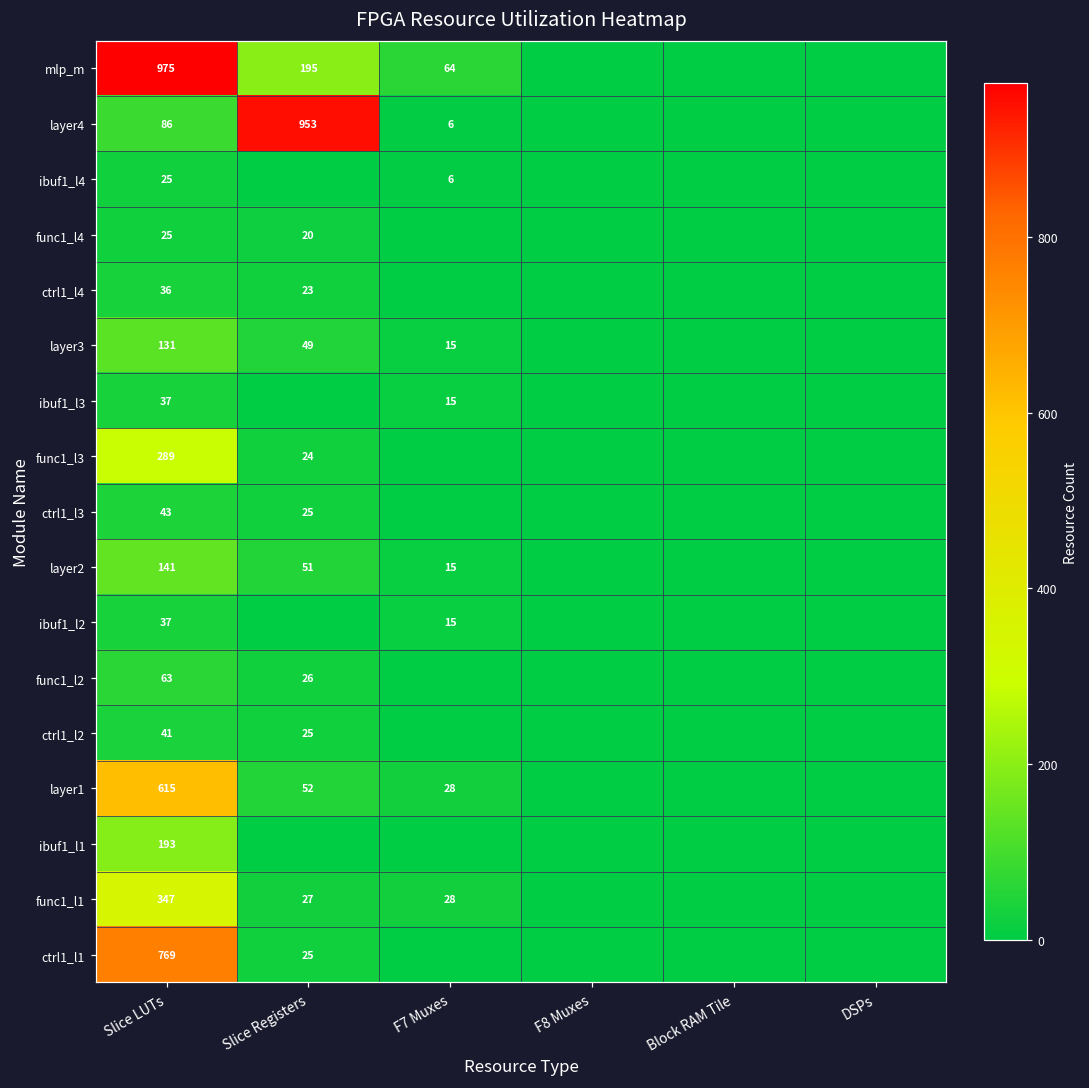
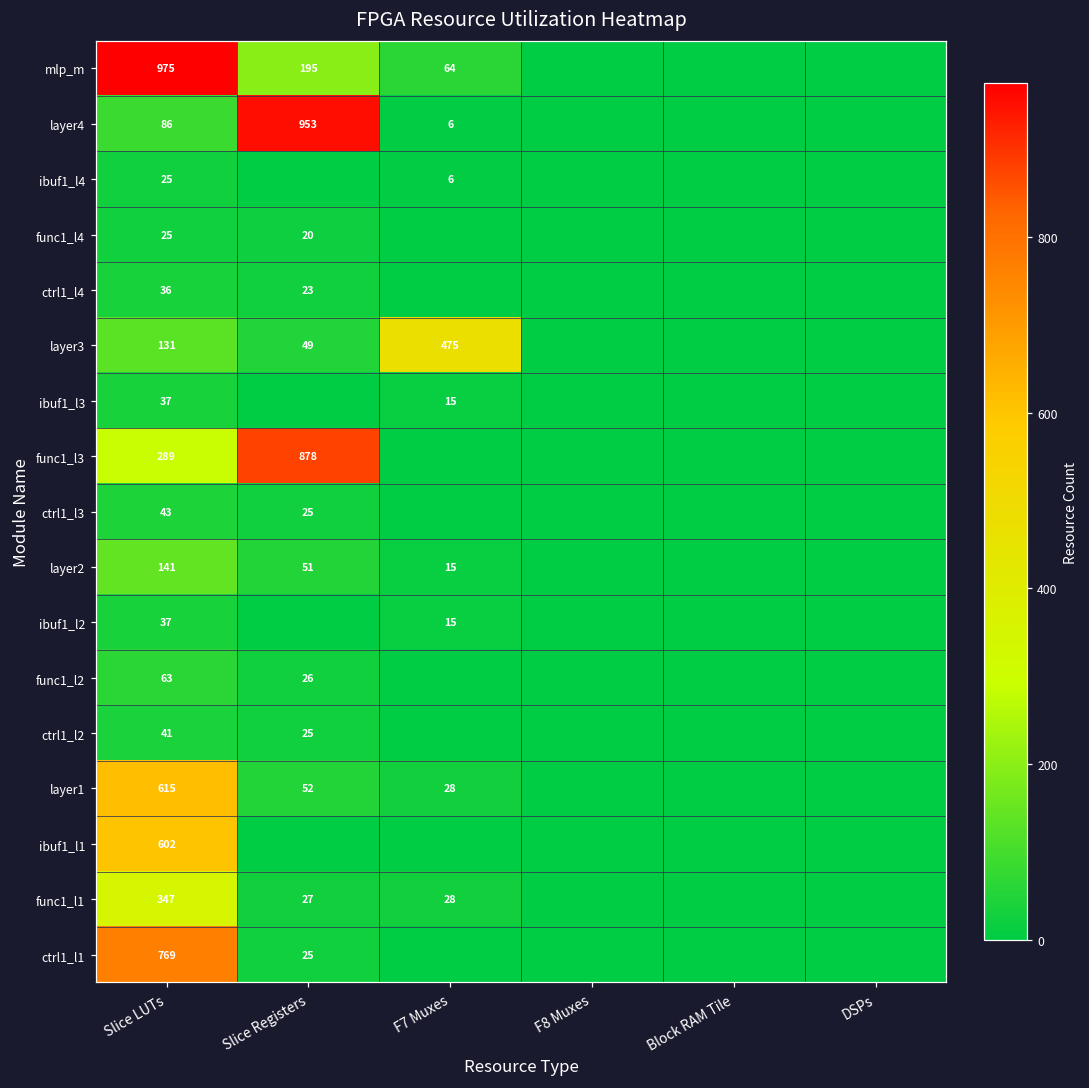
  {
    "mlp_m": {
      "Slice LUTs": 975,
      "Slice Registers": 195,
      "F7 Muxes": 64
    },
    "layer4": {
      "Slice LUTs": 86,
      "Slice Registers": 953,
      "F7 Muxes": 6
    },
    "ibuf1_l4": {
      "Slice LUTs": 25,
      "F7 Muxes": 6
    },
    "func1_l4": {
      "Slice LUTs": 25,
      "Slice Registers": 20
    },
    "ctrl1_l4": {
      "Slice LUTs": 36,
      "Slice Registers": 23
    },
    "layer3": {
      "Slice LUTs": 131,
      "Slice Registers": 49,
-     "F7 Muxes": 15
+     "F7 Muxes": 475
    },
    "ibuf1_l3": {
      "Slice LUTs": 37,
      "F7 Muxes": 15
    },
    "func1_l3": {
      "Slice LUTs": 289,
-     "Slice Registers": 24
+     "Slice Registers": 878
    },
    "ctrl1_l3": {
      "Slice LUTs": 43,
      "Slice Registers": 25
    },
    "layer2": {
      "Slice LUTs": 141,
      "Slice Registers": 51,
      "F7 Muxes": 15
    },
    "ibuf1_l2": {
      "Slice LUTs": 37,
      "F7 Muxes": 15
    },
    "func1_l2": {
      "Slice LUTs": 63,
      "Slice Registers": 26
    },
    "ctrl1_l2": {
      "Slice LUTs": 41,
      "Slice Registers": 25
    },
    "layer1": {
      "Slice LUTs": 615,
      "Slice Registers": 52,
      "F7 Muxes": 28
    },
    "ibuf1_l1": {
-     "Slice LUTs": 193
+     "Slice LUTs": 602
    },
    "func1_l1": {
      "Slice LUTs": 347,
      "Slice Registers": 27,
      "F7 Muxes": 28
    },
    "ctrl1_l1": {
      "Slice LUTs": 769,
      "Slice Registers": 25
    }
  }
